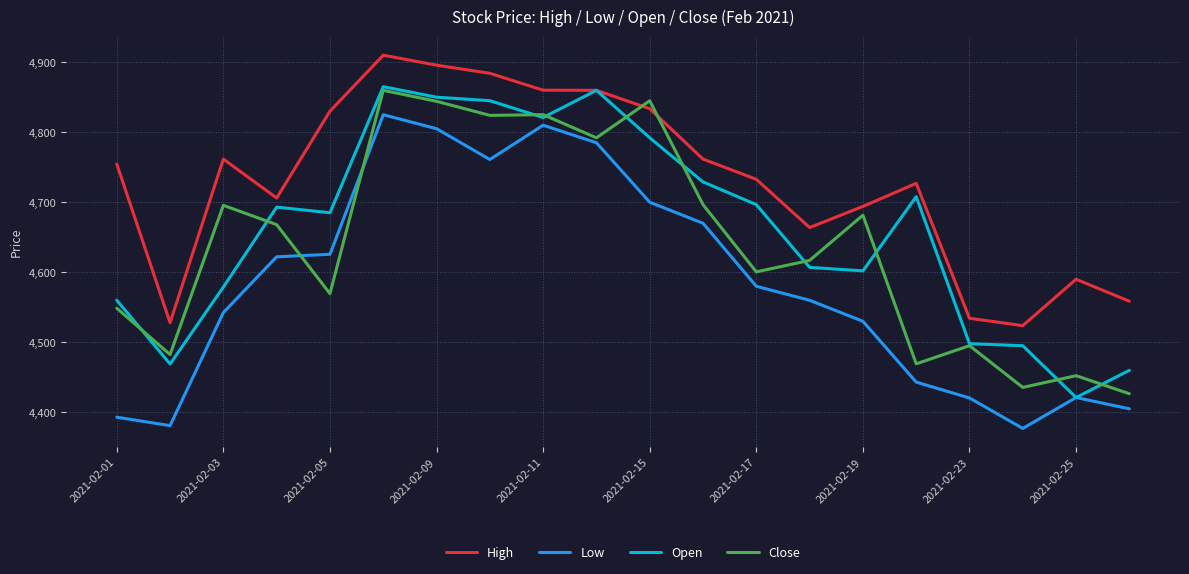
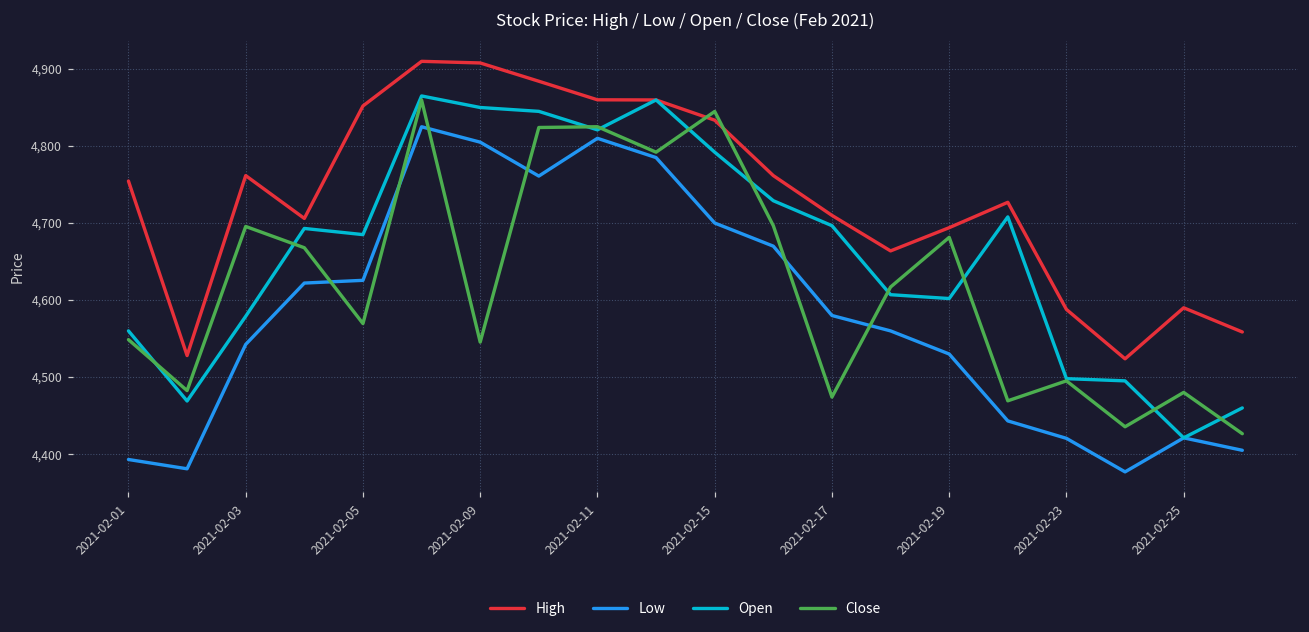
  {
    "High": {
      "2021-02-01": "4,750",
      "2021-02-03": "4,760",
-     "2021-02-05": "4,830",
-     "2021-02-09": "4,900",
+     "2021-02-05": "4,850",
+     "2021-02-09": "4,910",
      "2021-02-11": "4,860",
      "2021-02-15": "4,830",
-     "2021-02-17": "4,730",
+     "2021-02-17": "4,710",
      "2021-02-19": "4,690",
-     "2021-02-23": "4,530",
+     "2021-02-23": "4,590",
      "2021-02-25": "4,590"
    },
    "Close": {
      "2021-02-01": "4,550",
      "2021-02-03": "4,700",
      "2021-02-05": "4,570",
-     "2021-02-09": "4,840",
+     "2021-02-09": "4,550",
      "2021-02-11": "4,830",
      "2021-02-15": "4,840",
-     "2021-02-17": "4,600",
+     "2021-02-17": "4,470",
      "2021-02-19": "4,680",
-     "2021-02-25": "4,450"
+     "2021-02-25": "4,480"
    }
  }
